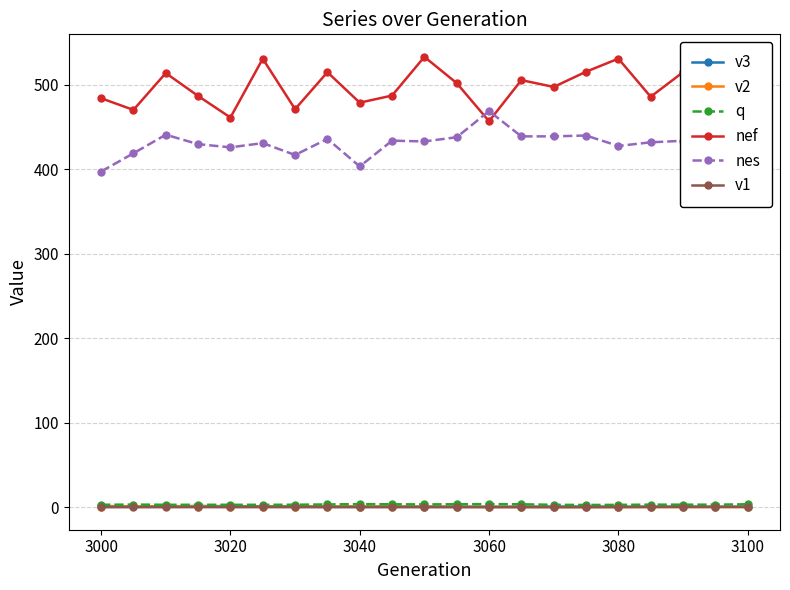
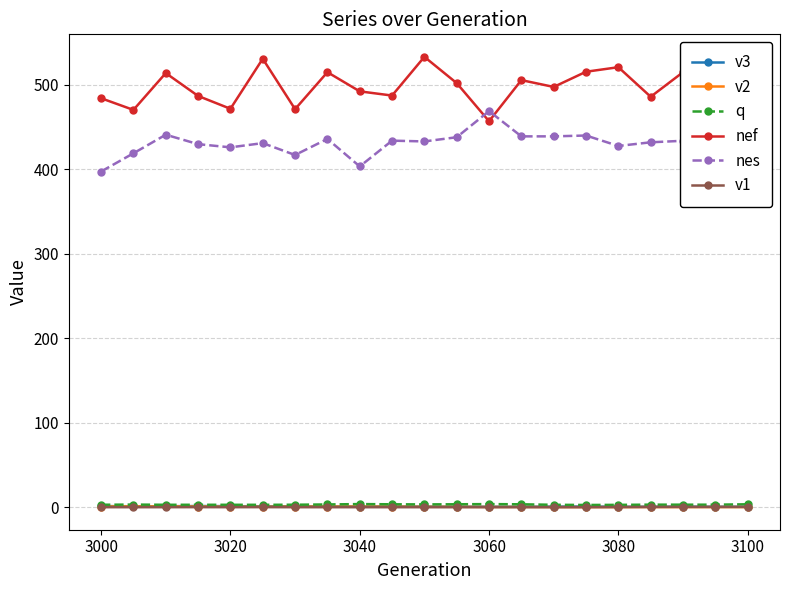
  {
    "q": {
      "3060": 0
    },
    "nef": {
      "3000": 480,
-     "3020": 460,
-     "3040": 480,
+     "3020": 470,
+     "3040": 490,
      "3060": 460,
-     "3080": 530
+     "3080": 520
    },
    "nes": {
      "3000": 400,
      "3020": 430,
      "3040": 400,
      "3060": 470,
      "3080": 430
    }
  }
